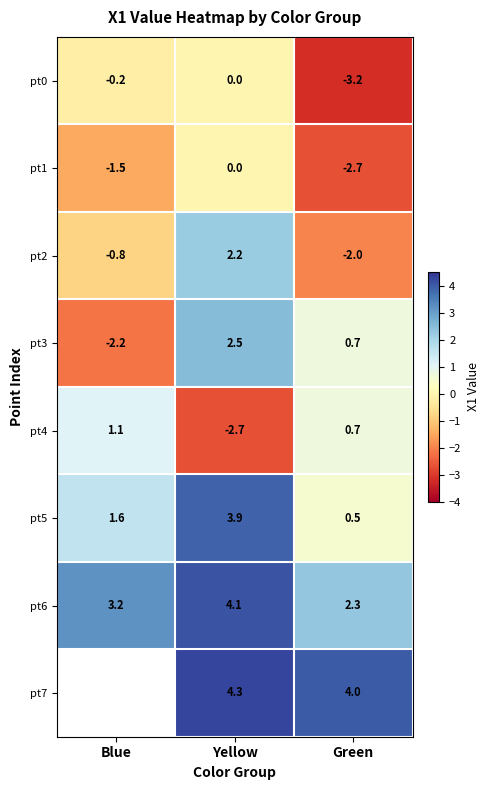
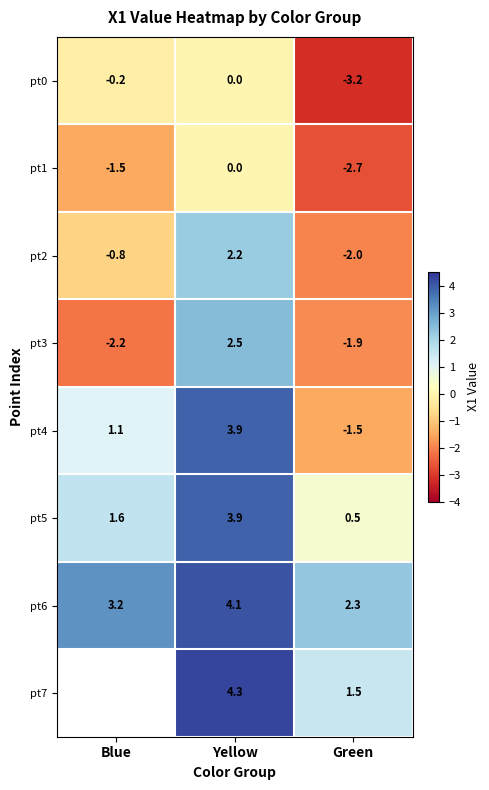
  {
    "pt0": {
      "Blue": -0.2,
      "Yellow": 0.0,
      "Green": -3.2
    },
    "pt1": {
      "Blue": -1.5,
      "Yellow": 0.0,
      "Green": -2.7
    },
    "pt2": {
      "Blue": -0.8,
      "Yellow": 2.2,
      "Green": -2.0
    },
    "pt3": {
      "Blue": -2.2,
      "Yellow": 2.5,
-     "Green": 0.7
+     "Green": -1.9
    },
    "pt4": {
      "Blue": 1.1,
-     "Yellow": -2.7,
-     "Green": 0.7
+     "Yellow": 3.9,
+     "Green": -1.5
    },
    "pt5": {
      "Blue": 1.6,
      "Yellow": 3.9,
      "Green": 0.5
    },
    "pt6": {
      "Blue": 3.2,
      "Yellow": 4.1,
      "Green": 2.3
    },
    "pt7": {
      "Yellow": 4.3,
-     "Green": 4.0
+     "Green": 1.5
    }
  }
